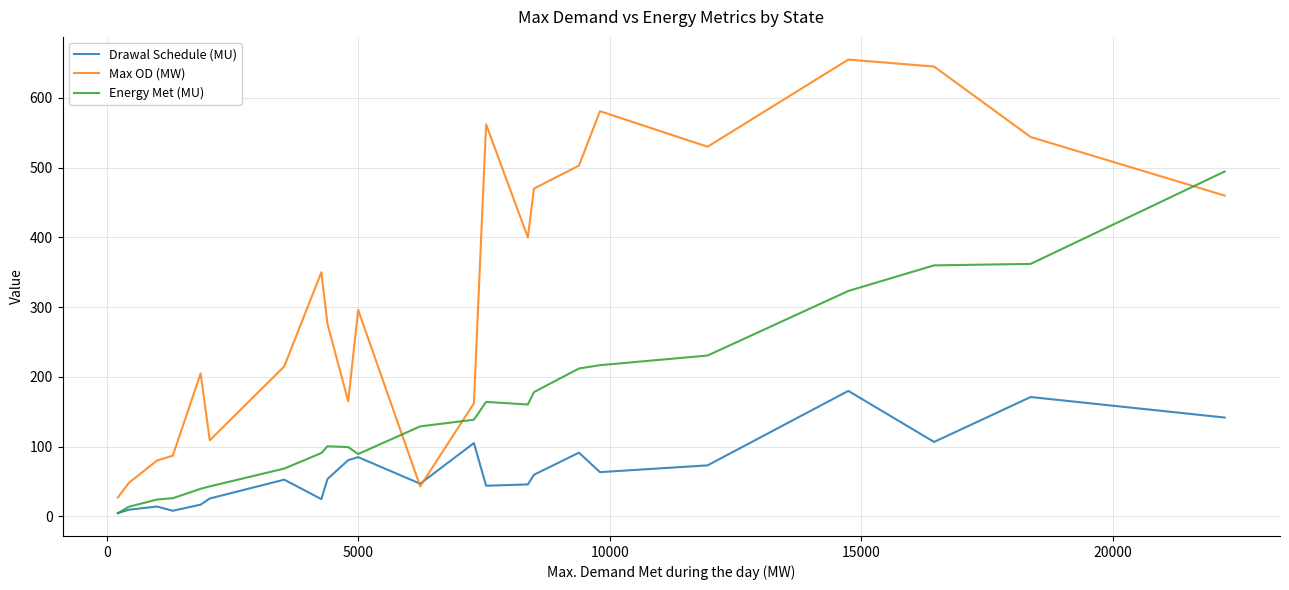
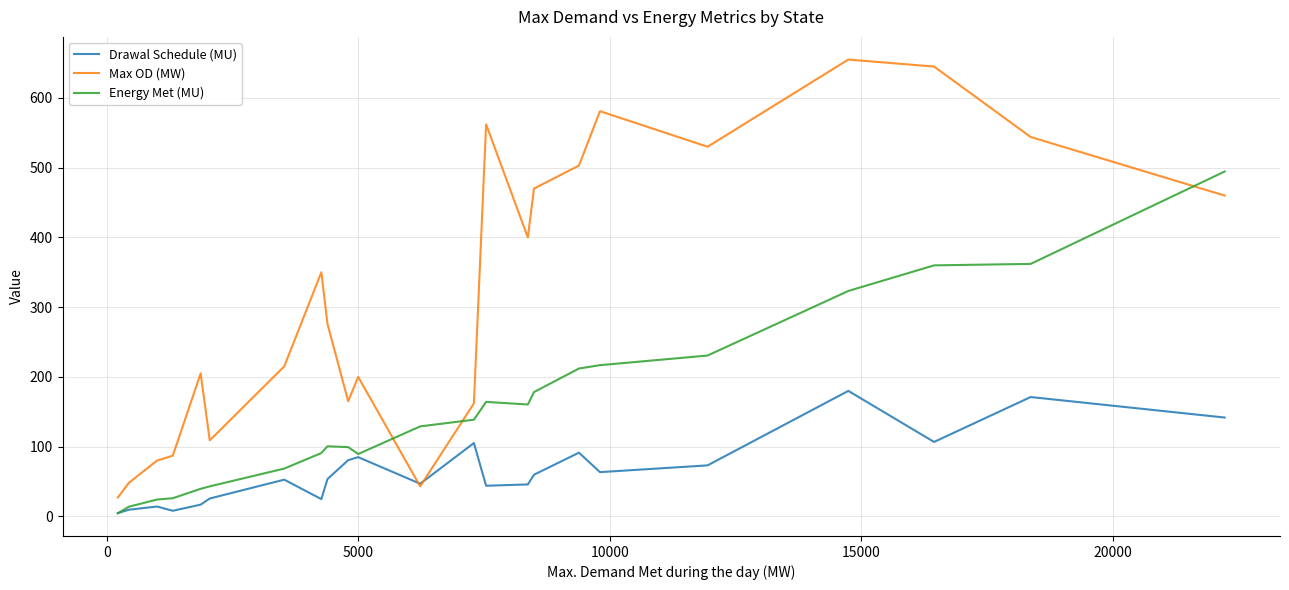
  {
    "Drawal Schedule (MU)": {
      "5000": 80
    },
    "Max OD (MW)": {
-     "5000": 300
+     "5000": 200
    },
    "Energy Met (MU)": {
      "5000": 90
    }
  }
